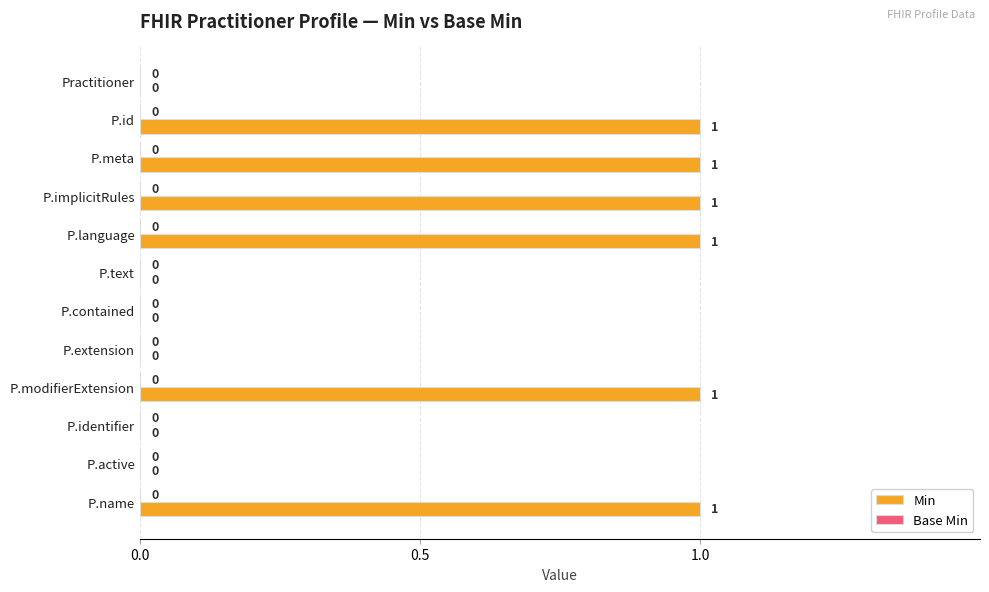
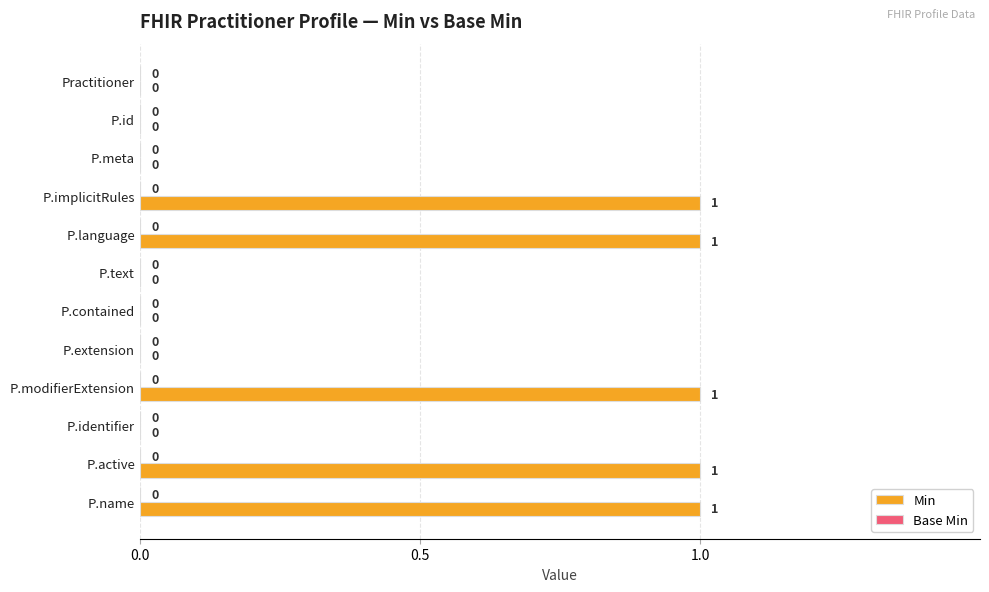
  {
    "Min": {
      "Practitioner": 0,
-     "P.id": 1,
-     "P.meta": 1,
+     "P.id": 0,
+     "P.meta": 0,
      "P.implicitRules": 1,
      "P.language": 1,
      "P.text": 0,
      "P.contained": 0,
      "P.extension": 0,
      "P.modifierExtension": 1,
      "P.identifier": 0,
-     "P.active": 0,
+     "P.active": 1,
      "P.name": 1
    },
    "Base Min": {
      "Practitioner": 0,
      "P.id": 0,
      "P.meta": 0,
      "P.implicitRules": 0,
      "P.language": 0,
      "P.text": 0,
      "P.contained": 0,
      "P.extension": 0,
      "P.modifierExtension": 0,
      "P.identifier": 0,
      "P.active": 0,
      "P.name": 0
    }
  }
